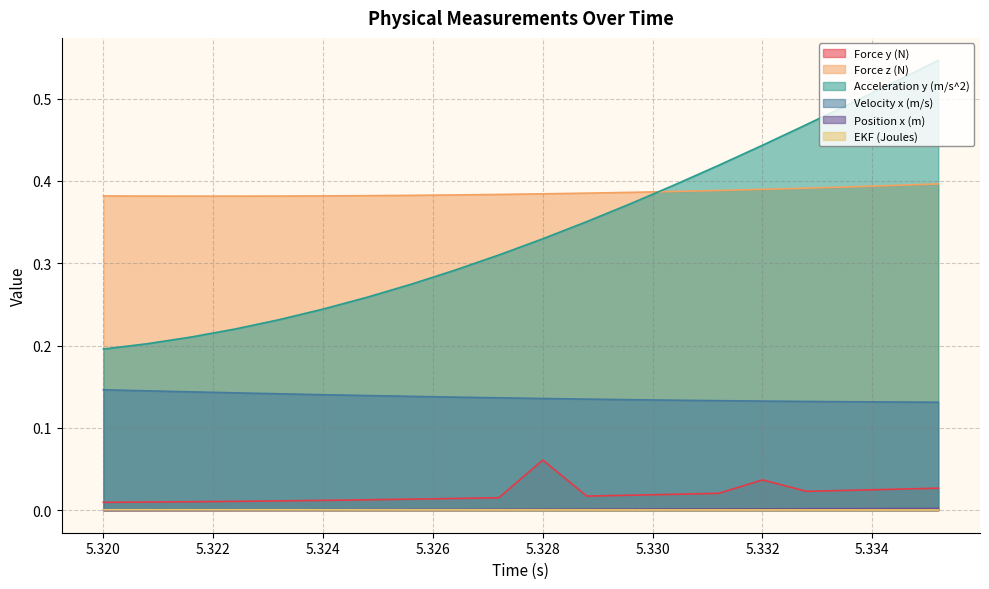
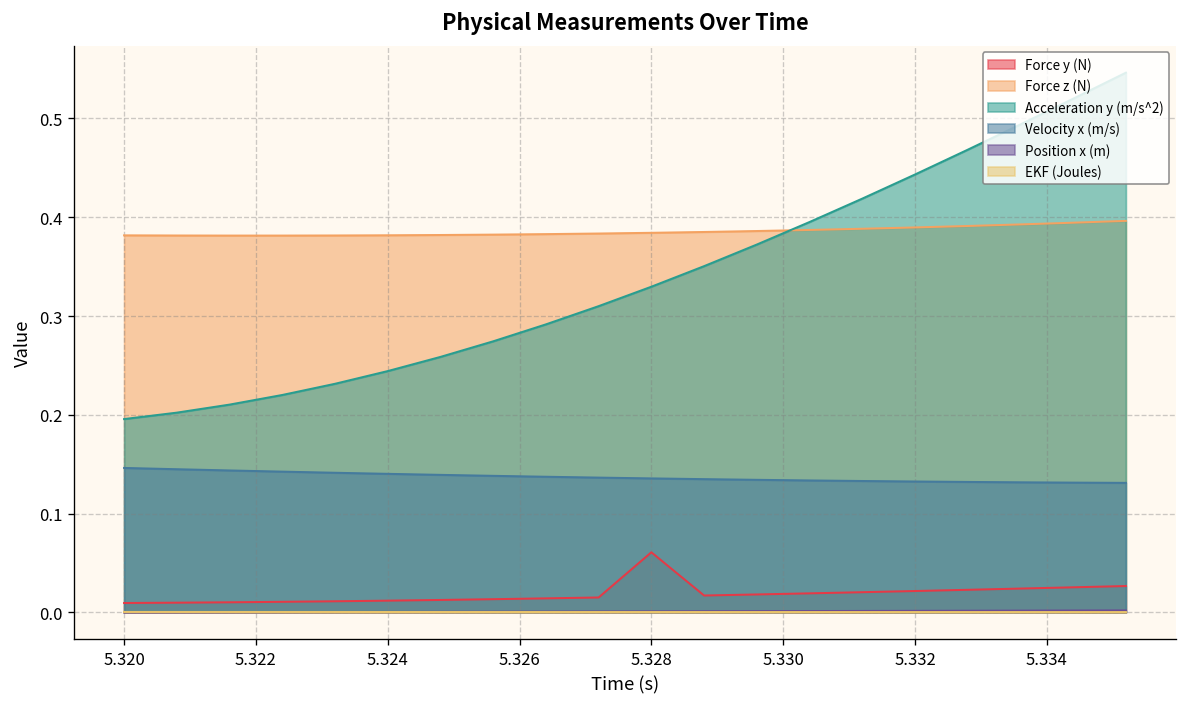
  {
    "Force y (N)": {
      "5.320": 0.01,
      "5.324": 0.01,
      "5.328": 0.06,
-     "5.332": 0.04
+     "5.332": 0.02
    }
  }
